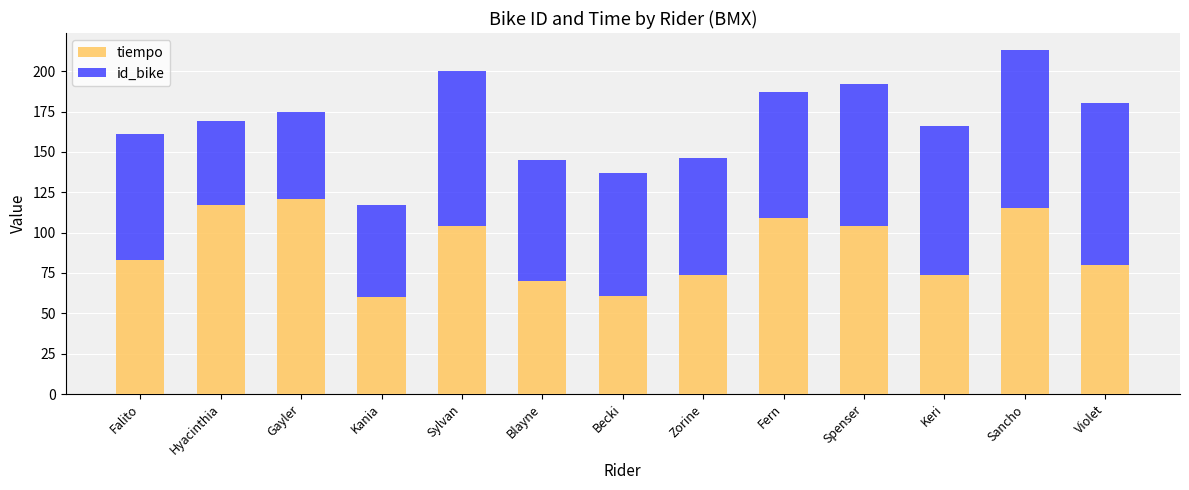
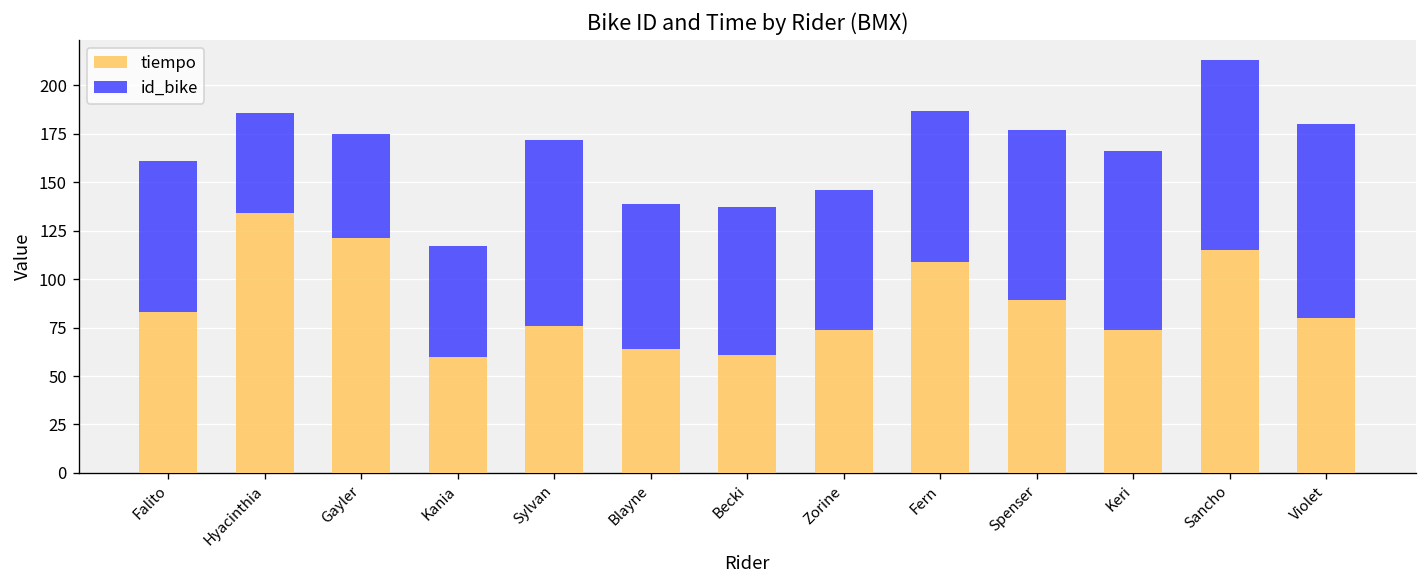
  {
    "tiempo": {
      "Falito": 83,
-     "Hyacinthia": 117,
+     "Hyacinthia": 134,
      "Gayler": 121,
      "Kania": 60,
-     "Sylvan": 104,
-     "Blayne": 70,
+     "Sylvan": 76,
+     "Blayne": 64,
      "Becki": 61,
      "Zorine": 74,
      "Fern": 109,
-     "Spenser": 104,
+     "Spenser": 89,
      "Keri": 74,
      "Sancho": 115,
      "Violet": 80
    },
    "id_bike": {
      "Falito": 78,
      "Hyacinthia": 52,
      "Gayler": 54,
      "Kania": 57,
      "Sylvan": 96,
      "Blayne": 75,
      "Becki": 76,
      "Zorine": 72,
      "Fern": 78,
      "Spenser": 88,
      "Keri": 92,
      "Sancho": 98,
      "Violet": 100
    }
  }
